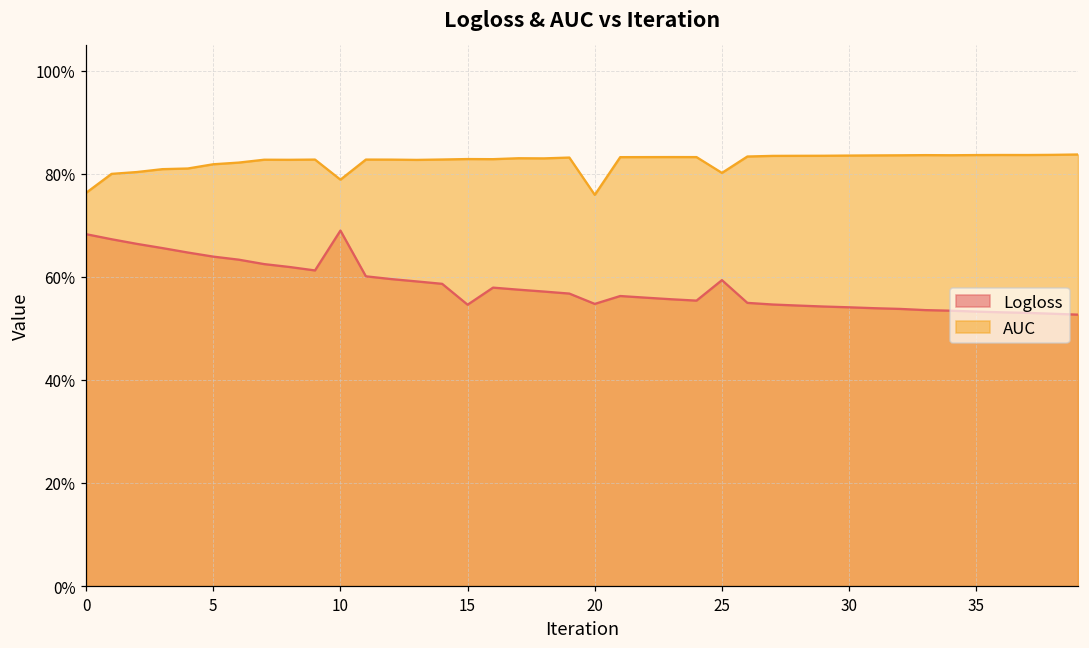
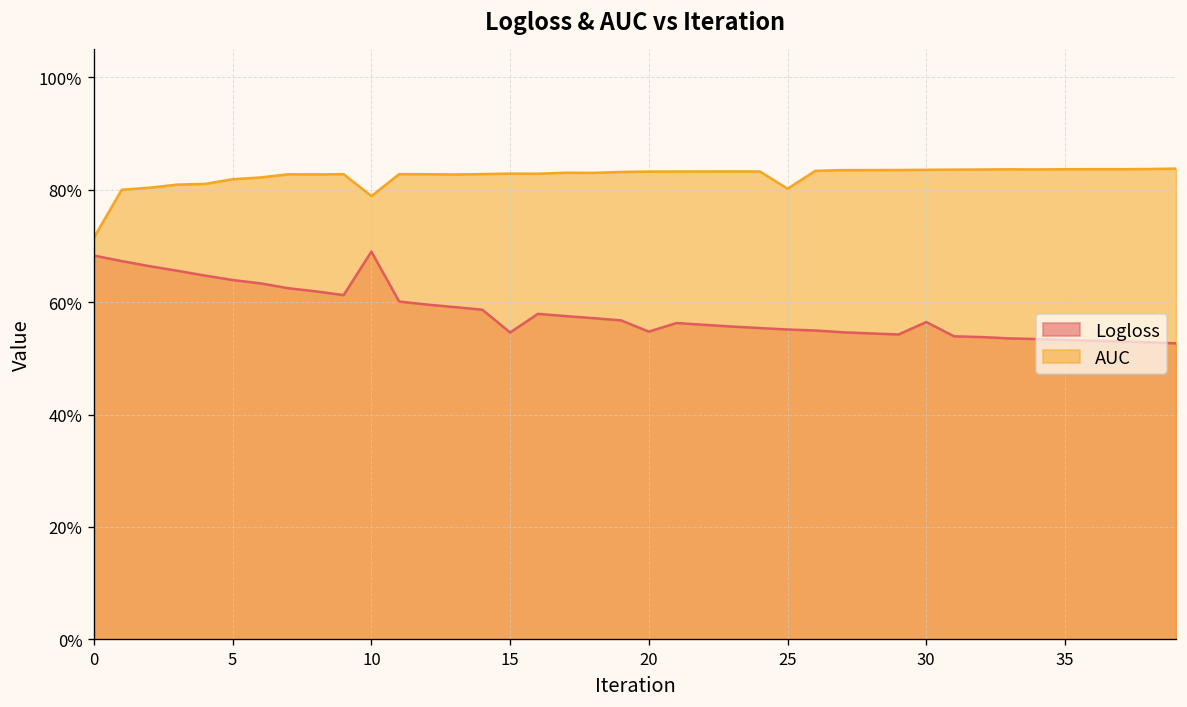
  {
    "Logloss": {
      "0": "68%",
      "5": "64%",
      "10": "69%",
      "15": "55%",
      "20": "55%",
-     "25": "59%",
-     "30": "54%"
+     "25": "55%",
+     "30": "56%"
    },
    "AUC": {
-     "0": "76%",
+     "0": "71%",
      "5": "82%",
      "10": "79%",
      "15": "83%",
-     "20": "76%",
+     "20": "83%",
      "25": "80%",
      "30": "84%",
      "35": "84%"
    }
  }
